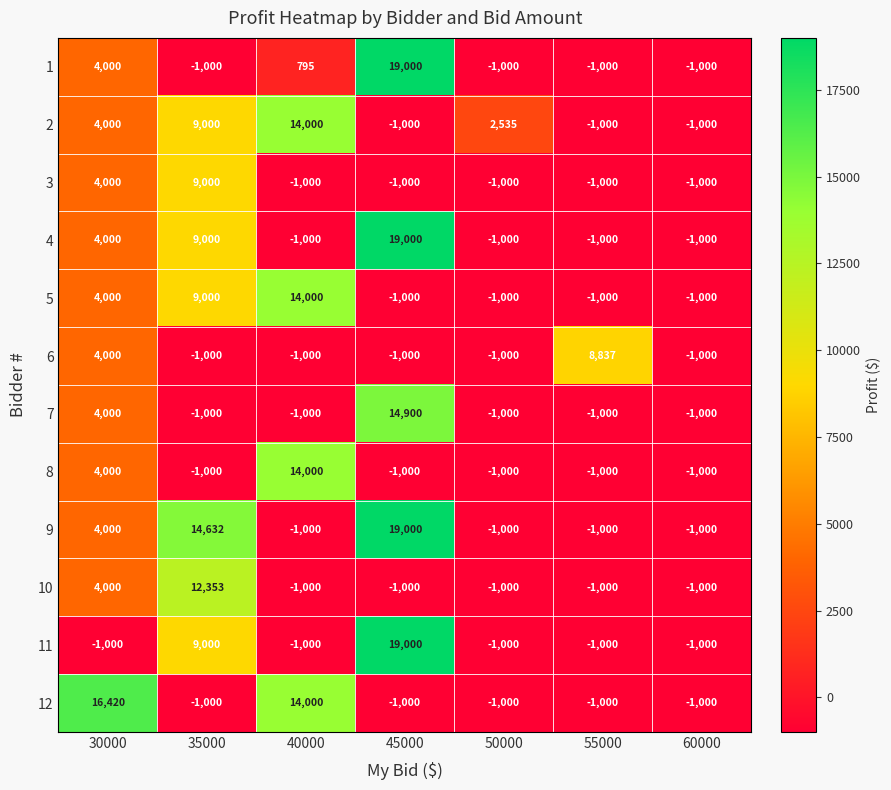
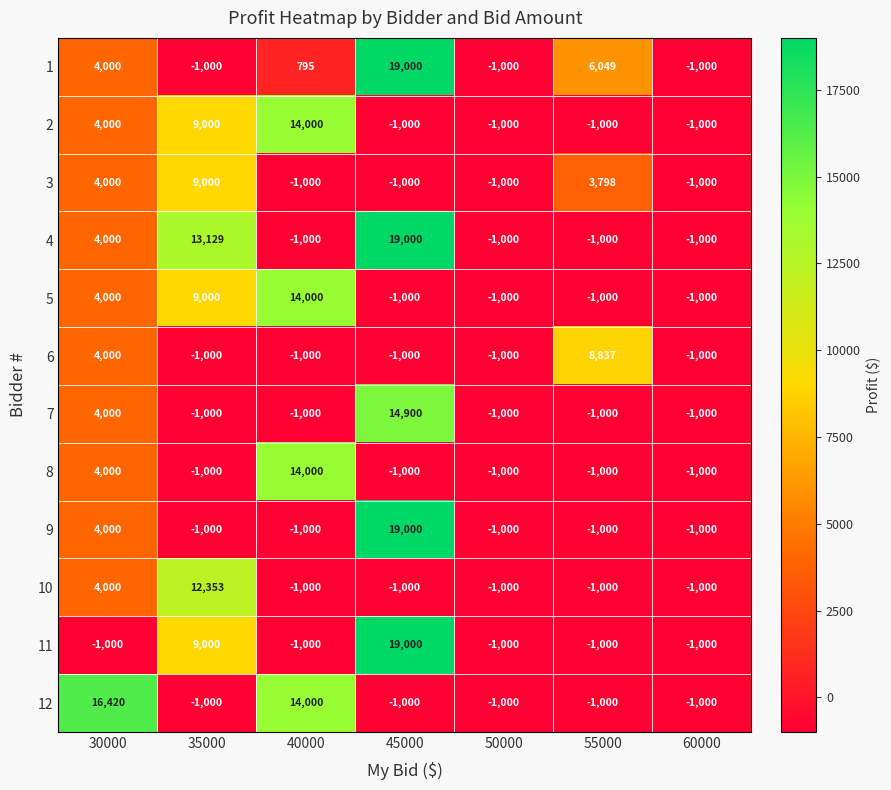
  {
    "1": {
      "30000": "4,000",
      "35000": "-1,000",
      "40000": "795",
      "45000": "19,000",
      "50000": "-1,000",
-     "55000": "-1,000",
+     "55000": "6,049",
      "60000": "-1,000"
    },
    "2": {
      "30000": "4,000",
      "35000": "9,000",
      "40000": "14,000",
      "45000": "-1,000",
-     "50000": "2,535",
+     "50000": "-1,000",
      "55000": "-1,000",
      "60000": "-1,000"
    },
    "3": {
      "30000": "4,000",
      "35000": "9,000",
      "40000": "-1,000",
      "45000": "-1,000",
      "50000": "-1,000",
-     "55000": "-1,000",
+     "55000": "3,798",
      "60000": "-1,000"
    },
    "4": {
      "30000": "4,000",
-     "35000": "9,000",
+     "35000": "13,129",
      "40000": "-1,000",
      "45000": "19,000",
      "50000": "-1,000",
      "55000": "-1,000",
      "60000": "-1,000"
    },
    "5": {
      "30000": "4,000",
      "35000": "9,000",
      "40000": "14,000",
      "45000": "-1,000",
      "50000": "-1,000",
      "55000": "-1,000",
      "60000": "-1,000"
    },
    "6": {
      "30000": "4,000",
      "35000": "-1,000",
      "40000": "-1,000",
      "45000": "-1,000",
      "50000": "-1,000",
      "55000": "8,837",
      "60000": "-1,000"
    },
    "7": {
      "30000": "4,000",
      "35000": "-1,000",
      "40000": "-1,000",
      "45000": "14,900",
      "50000": "-1,000",
      "55000": "-1,000",
      "60000": "-1,000"
    },
    "8": {
      "30000": "4,000",
      "35000": "-1,000",
      "40000": "14,000",
      "45000": "-1,000",
      "50000": "-1,000",
      "55000": "-1,000",
      "60000": "-1,000"
    },
    "9": {
      "30000": "4,000",
-     "35000": "14,632",
+     "35000": "-1,000",
      "40000": "-1,000",
      "45000": "19,000",
      "50000": "-1,000",
      "55000": "-1,000",
      "60000": "-1,000"
    },
    "10": {
      "30000": "4,000",
      "35000": "12,353",
      "40000": "-1,000",
      "45000": "-1,000",
      "50000": "-1,000",
      "55000": "-1,000",
      "60000": "-1,000"
    },
    "11": {
      "30000": "-1,000",
      "35000": "9,000",
      "40000": "-1,000",
      "45000": "19,000",
      "50000": "-1,000",
      "55000": "-1,000",
      "60000": "-1,000"
    },
    "12": {
      "30000": "16,420",
      "35000": "-1,000",
      "40000": "14,000",
      "45000": "-1,000",
      "50000": "-1,000",
      "55000": "-1,000",
      "60000": "-1,000"
    }
  }
